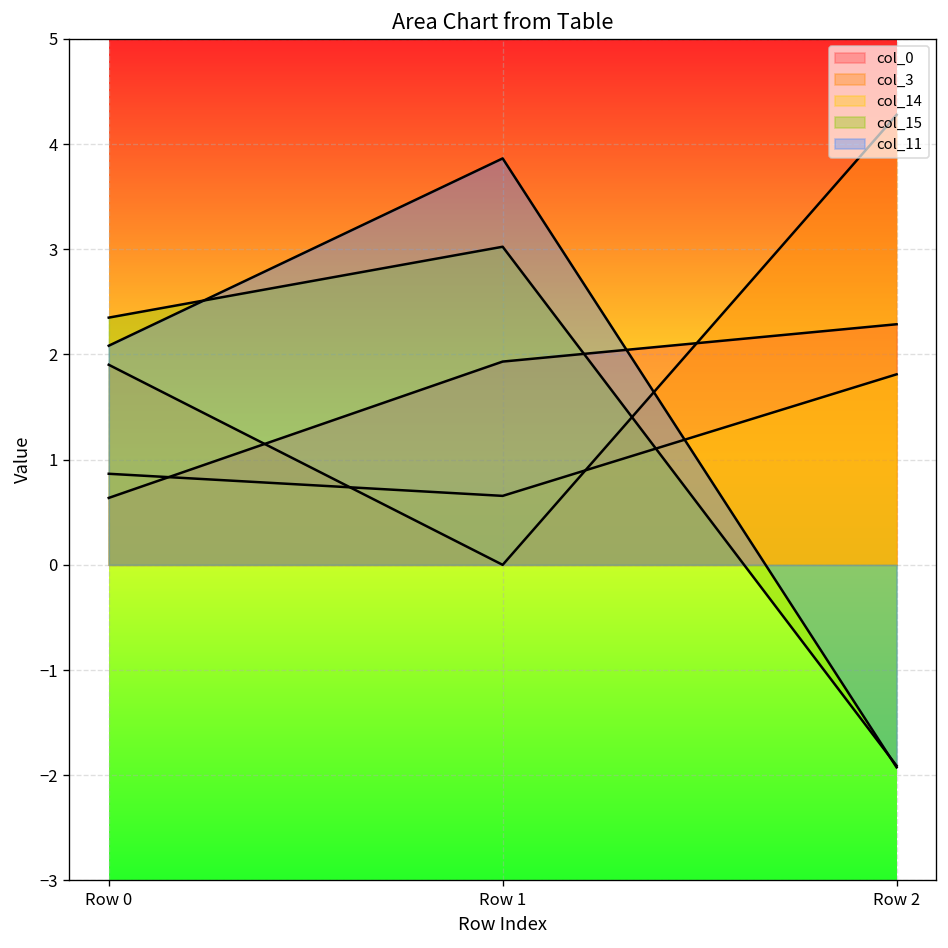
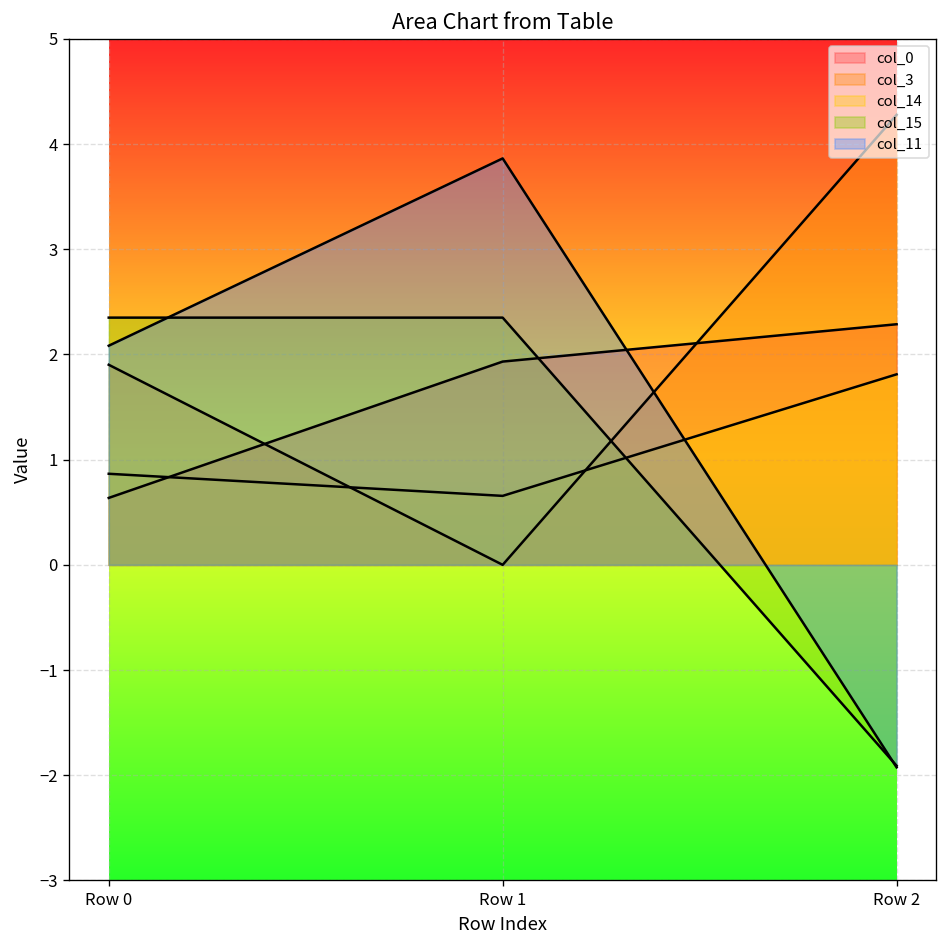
  {
    "col_15": {
-     "Row 1": 3.0
+     "Row 1": 2.3
    }
  }
